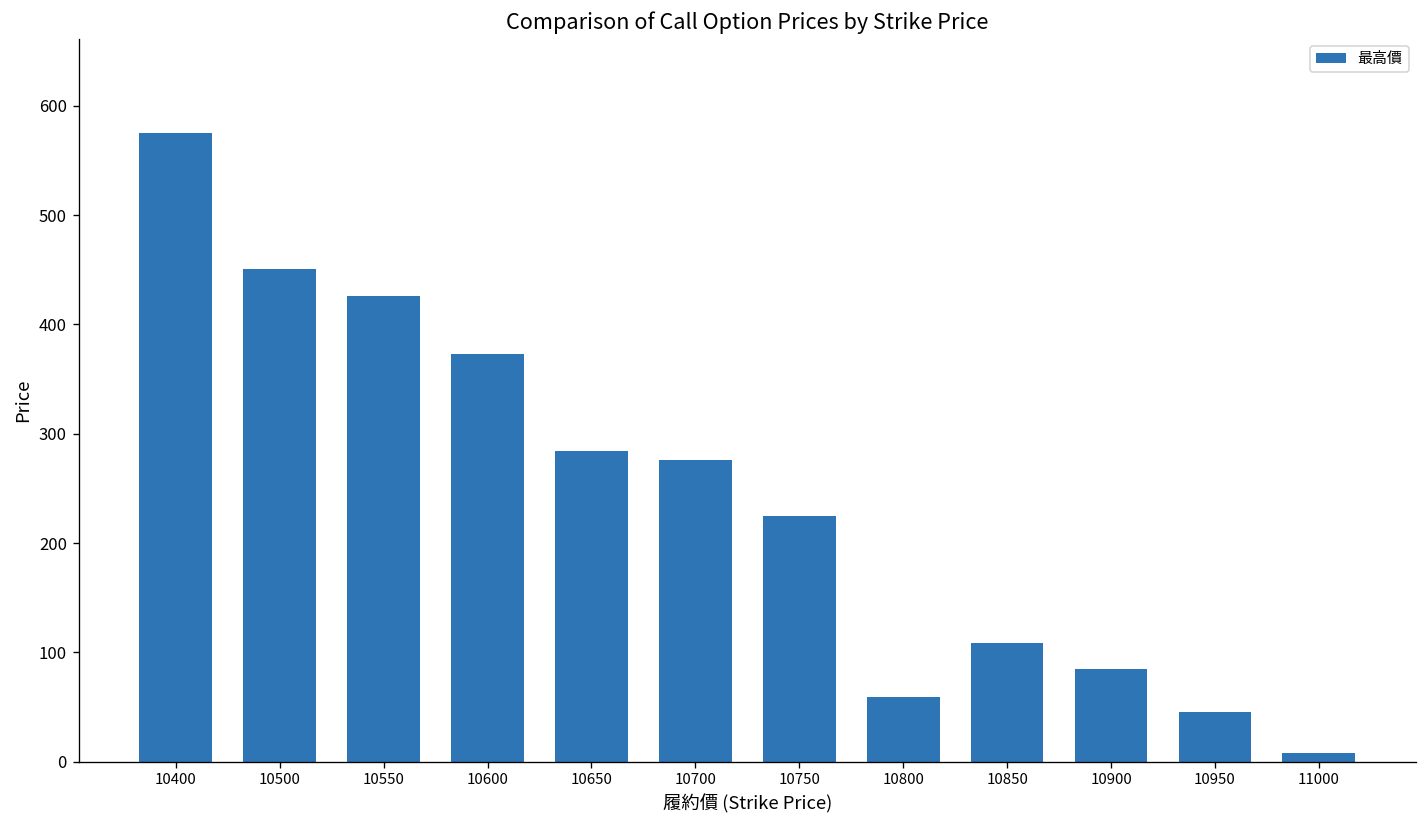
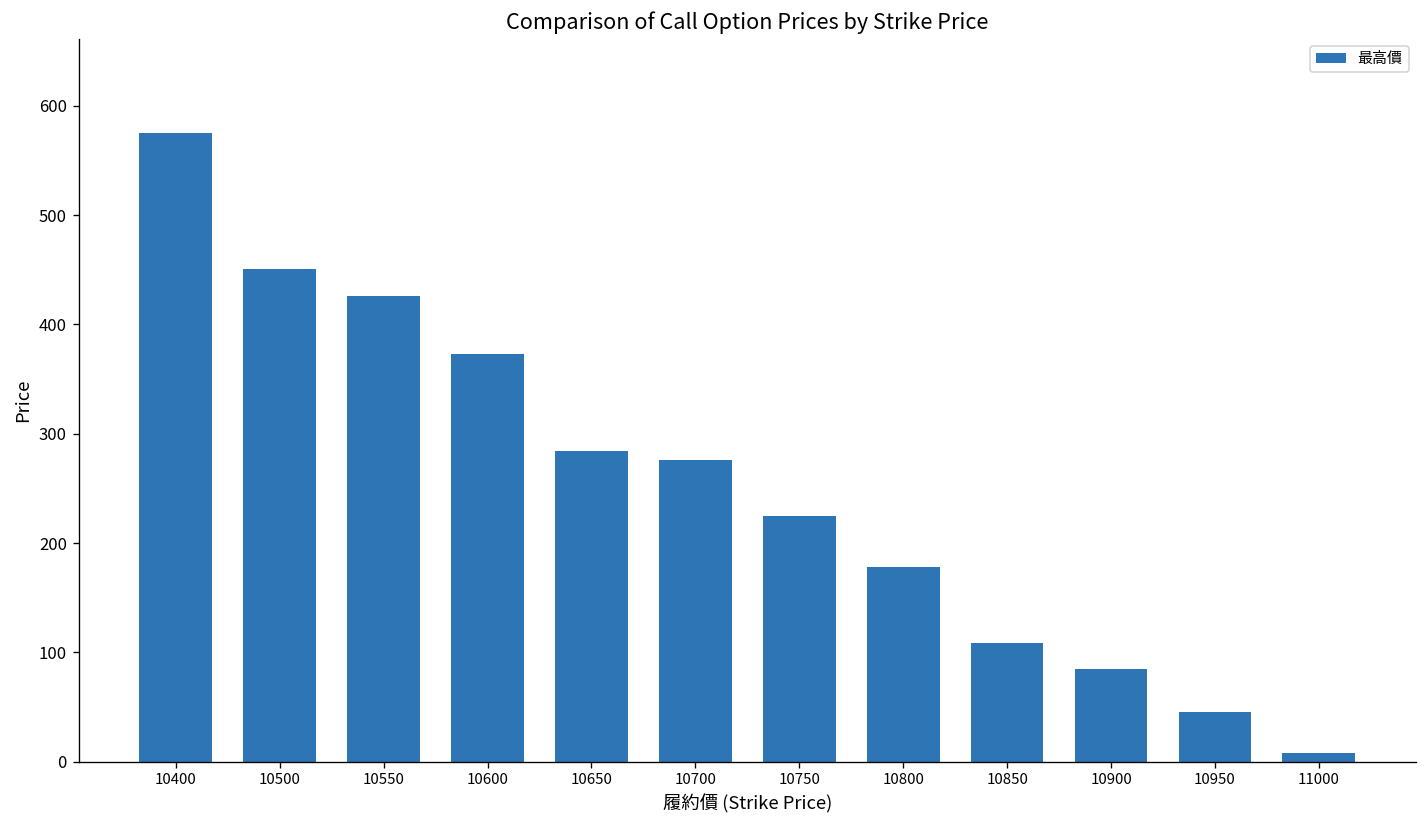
  {
    "10400": 580,
    "10500": 450,
    "10550": 430,
    "10600": 370,
    "10650": 280,
    "10700": 280,
    "10750": 230,
-   "10800": 60,
+   "10800": 180,
    "10850": 110,
    "10900": 90,
    "10950": 50,
    "11000": 10
  }
